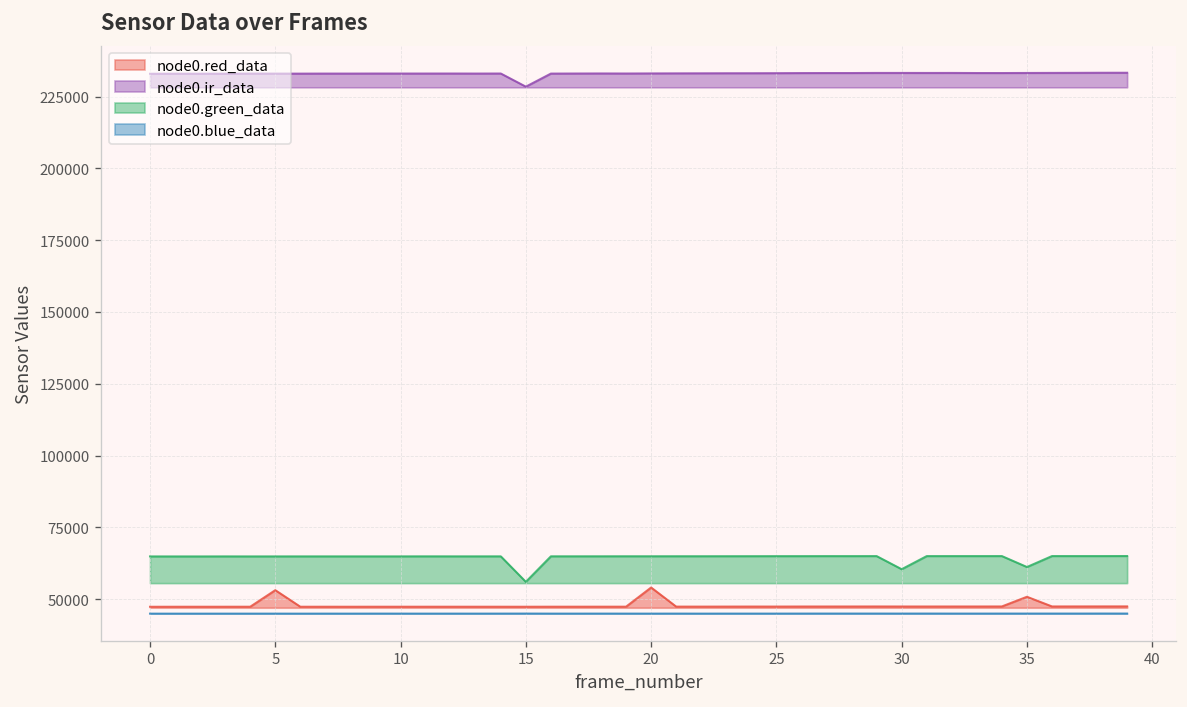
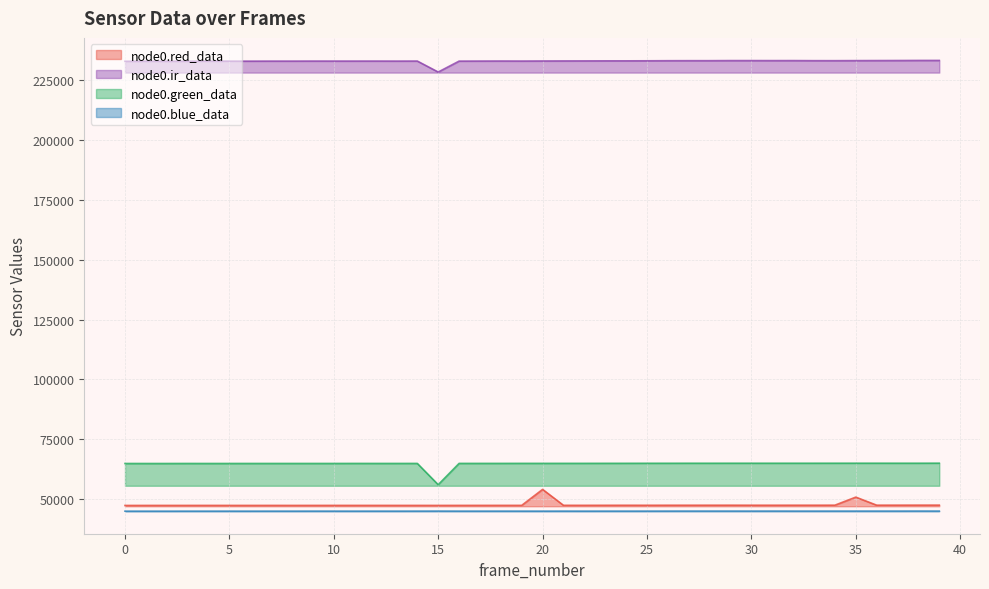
  {
    "node0.red_data": {
      "0": 47000,
-     "5": 53000,
+     "5": 47000,
      "10": 47000,
      "15": 47000,
      "20": 54000,
      "25": 47000,
      "30": 47000,
      "35": 51000
    },
    "node0.ir_data": {
      "10": 233000,
      "15": 228000,
      "20": 233000,
      "25": 233000,
      "30": 233000,
      "35": 233000
    },
    "node0.green_data": {
      "0": 65000,
      "5": 65000,
      "10": 65000,
      "15": 56000,
      "20": 65000,
      "25": 65000,
-     "30": 60000,
-     "35": 61000
+     "30": 65000,
+     "35": 65000
    },
    "node0.blue_data": {
      "0": 45000,
      "5": 45000,
      "10": 45000,
      "15": 45000,
      "20": 45000,
      "25": 45000,
      "30": 45000,
      "35": 45000
    }
  }
